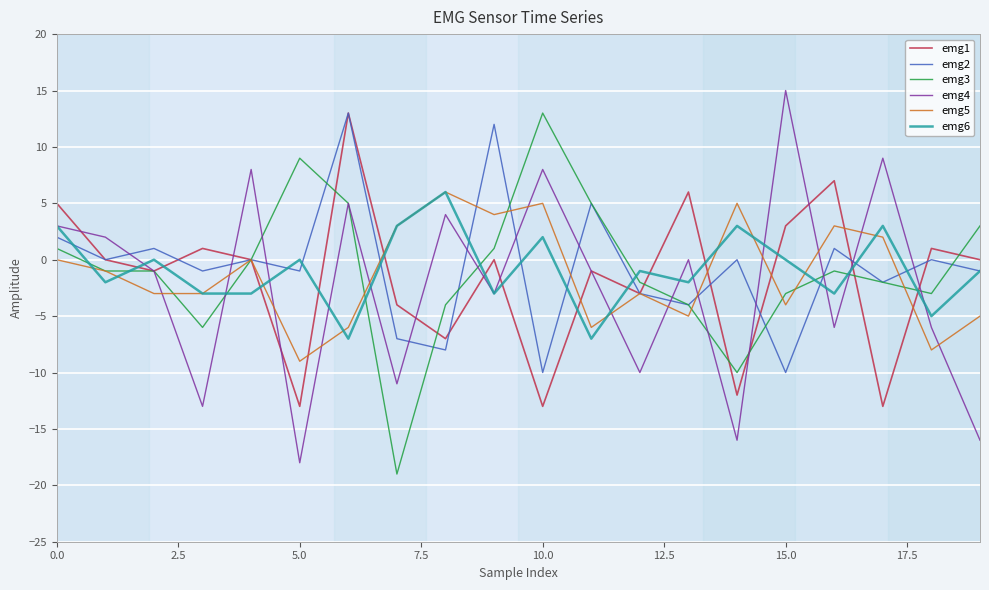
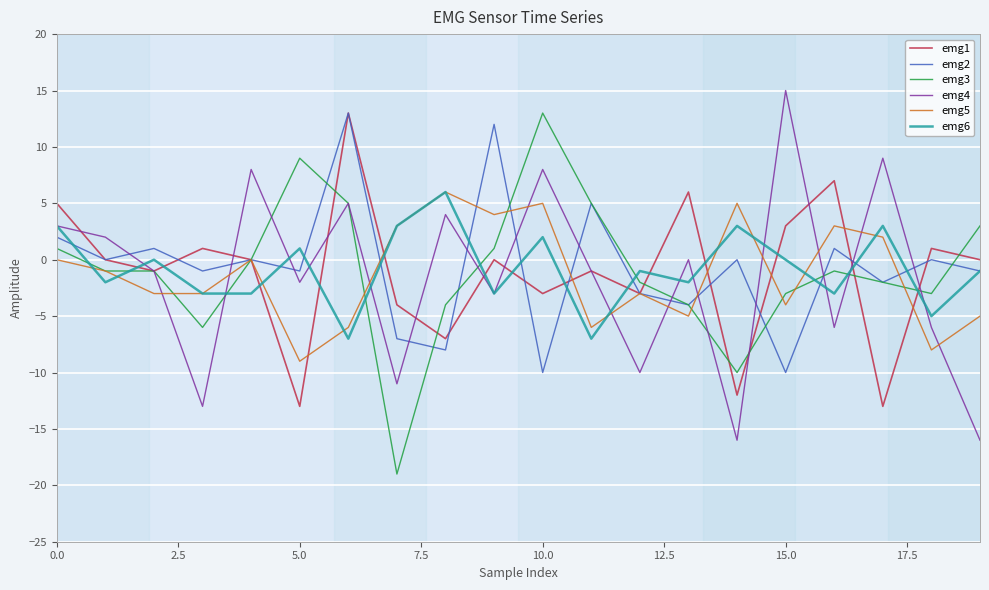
  {
    "emg1": {
      "0.0": 5,
      "5.0": -13,
-     "10.0": -13,
+     "10.0": -3,
      "15.0": 3
    },
    "emg2": {
      "0.0": 2,
      "5.0": -1,
      "10.0": -10,
      "15.0": -10
    },
    "emg3": {
      "0.0": 1,
      "5.0": 9,
      "10.0": 13,
      "15.0": -3
    },
    "emg4": {
-     "5.0": -18,
+     "5.0": -2,
      "10.0": 8,
      "15.0": 15
    },
    "emg5": {
      "0.0": 0,
      "5.0": -9,
      "10.0": 5,
      "15.0": -4
    },
    "emg6": {
-     "5.0": 0,
+     "5.0": 1,
      "10.0": 2,
      "15.0": 0
    }
  }
